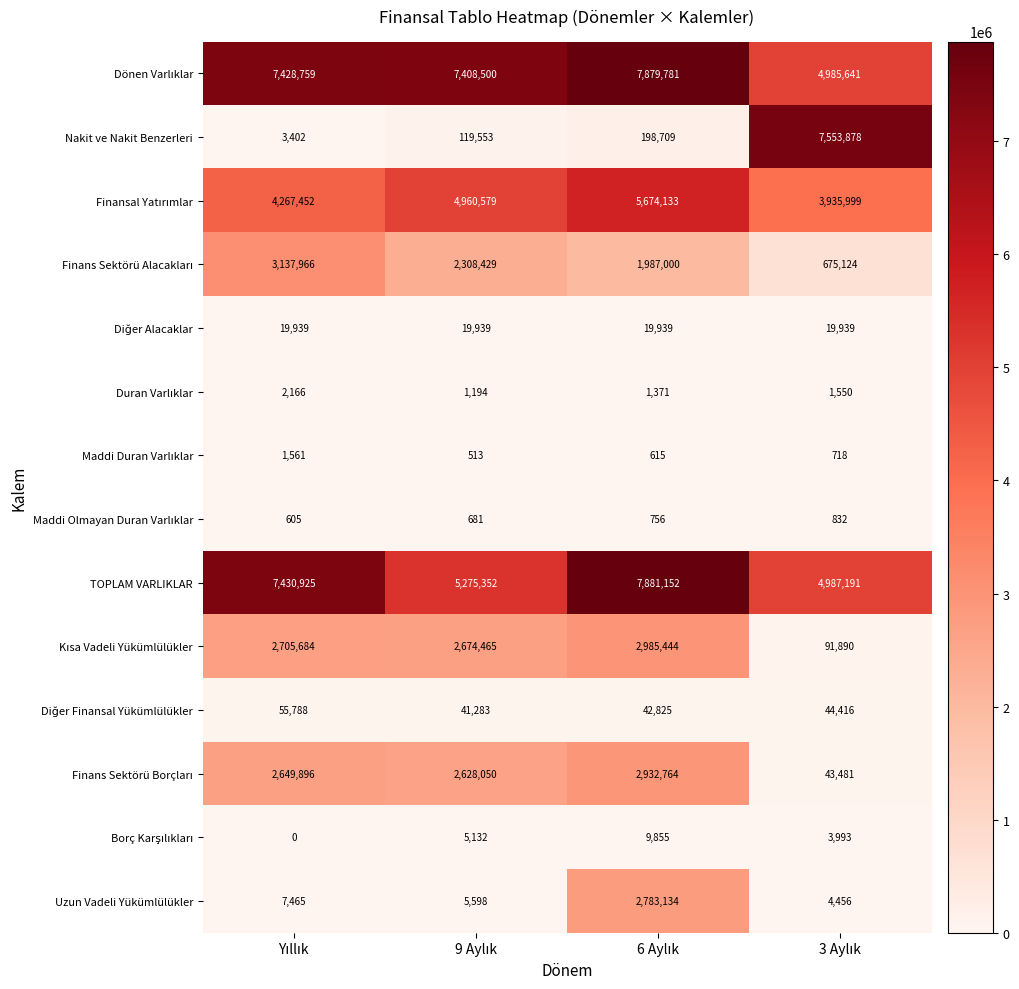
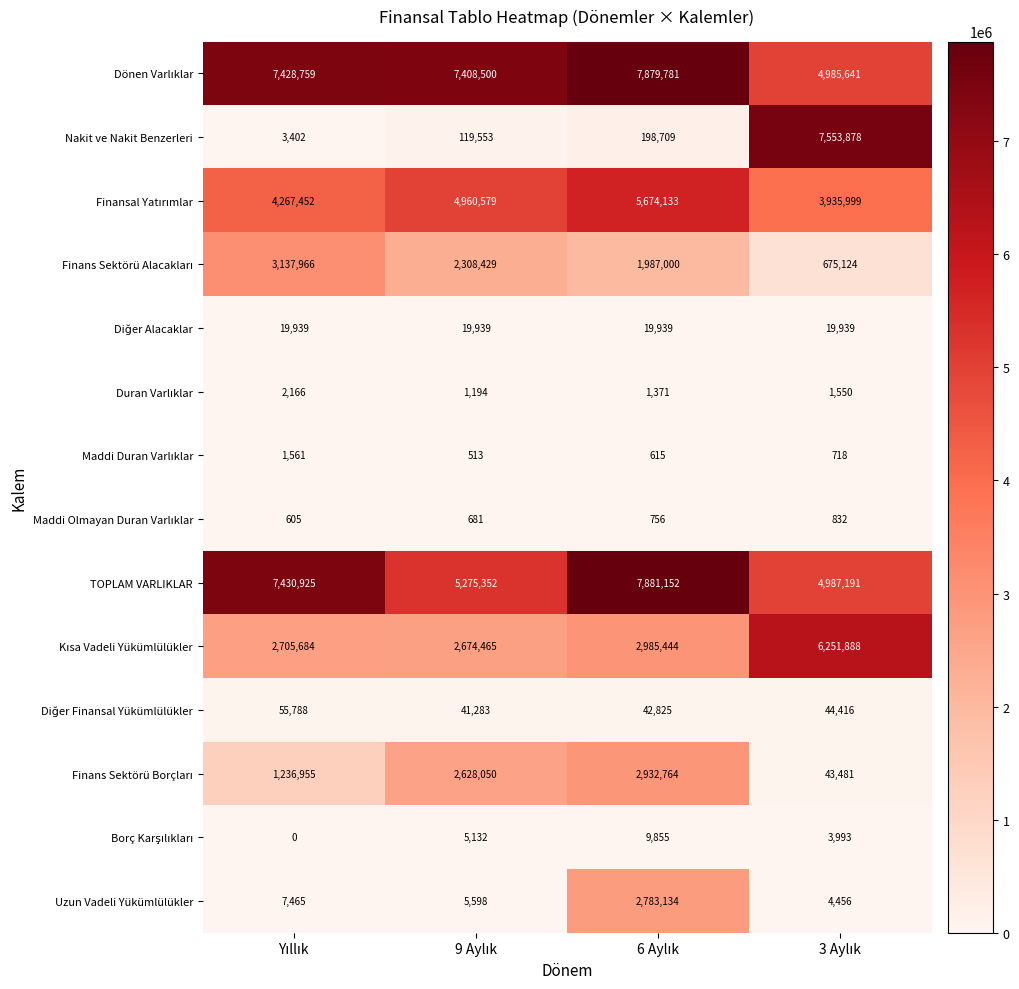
  {
    "Dönen Varlıklar": {
      "Yıllık": "7,428,759",
      "9 Aylık": "7,408,500",
      "6 Aylık": "7,879,781",
      "3 Aylık": "4,985,641"
    },
    "Nakit ve Nakit Benzerleri": {
      "Yıllık": "3,402",
      "9 Aylık": "119,553",
      "6 Aylık": "198,709",
      "3 Aylık": "7,553,878"
    },
    "Finansal Yatırımlar": {
      "Yıllık": "4,267,452",
      "9 Aylık": "4,960,579",
      "6 Aylık": "5,674,133",
      "3 Aylık": "3,935,999"
    },
    "Finans Sektörü Alacakları": {
      "Yıllık": "3,137,966",
      "9 Aylık": "2,308,429",
      "6 Aylık": "1,987,000",
      "3 Aylık": "675,124"
    },
    "Diğer Alacaklar": {
      "Yıllık": "19,939",
      "9 Aylık": "19,939",
      "6 Aylık": "19,939",
      "3 Aylık": "19,939"
    },
    "Duran Varlıklar": {
      "Yıllık": "2,166",
      "9 Aylık": "1,194",
      "6 Aylık": "1,371",
      "3 Aylık": "1,550"
    },
    "Maddi Duran Varlıklar": {
      "Yıllık": "1,561",
      "9 Aylık": "513",
      "6 Aylık": "615",
      "3 Aylık": "718"
    },
    "Maddi Olmayan Duran Varlıklar": {
      "Yıllık": "605",
      "9 Aylık": "681",
      "6 Aylık": "756",
      "3 Aylık": "832"
    },
    "TOPLAM VARLIKLAR": {
      "Yıllık": "7,430,925",
      "9 Aylık": "5,275,352",
      "6 Aylık": "7,881,152",
      "3 Aylık": "4,987,191"
    },
    "Kısa Vadeli Yükümlülükler": {
      "Yıllık": "2,705,684",
      "9 Aylık": "2,674,465",
      "6 Aylık": "2,985,444",
-     "3 Aylık": "91,890"
+     "3 Aylık": "6,251,888"
    },
    "Diğer Finansal Yükümlülükler": {
      "Yıllık": "55,788",
      "9 Aylık": "41,283",
      "6 Aylık": "42,825",
      "3 Aylık": "44,416"
    },
    "Finans Sektörü Borçları": {
-     "Yıllık": "2,649,896",
+     "Yıllık": "1,236,955",
      "9 Aylık": "2,628,050",
      "6 Aylık": "2,932,764",
      "3 Aylık": "43,481"
    },
    "Borç Karşılıkları": {
      "Yıllık": "0",
      "9 Aylık": "5,132",
      "6 Aylık": "9,855",
      "3 Aylık": "3,993"
    },
    "Uzun Vadeli Yükümlülükler": {
      "Yıllık": "7,465",
      "9 Aylık": "5,598",
      "6 Aylık": "2,783,134",
      "3 Aylık": "4,456"
    }
  }
